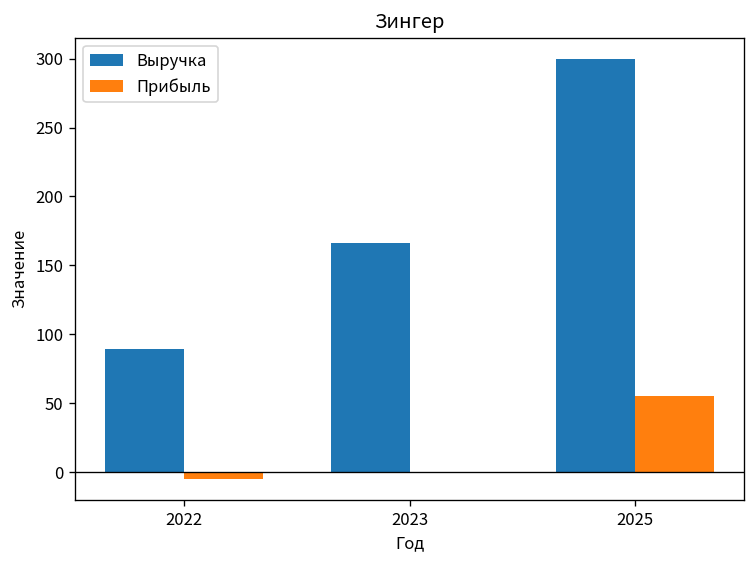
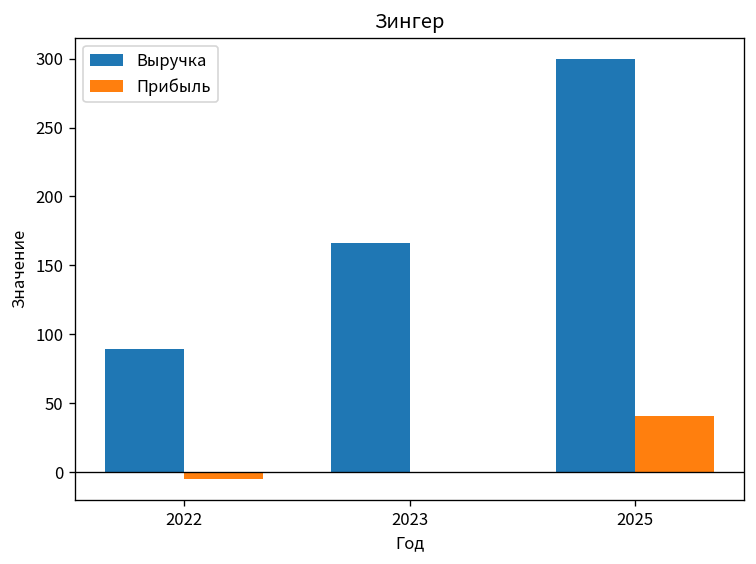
  {
    "Выручка": {
      "2022": 89,
      "2023": 166,
      "2025": 300
    },
    "Прибыль": {
      "2022": -5,
      "2023": 0,
-     "2025": 55
+     "2025": 41
    }
  }
